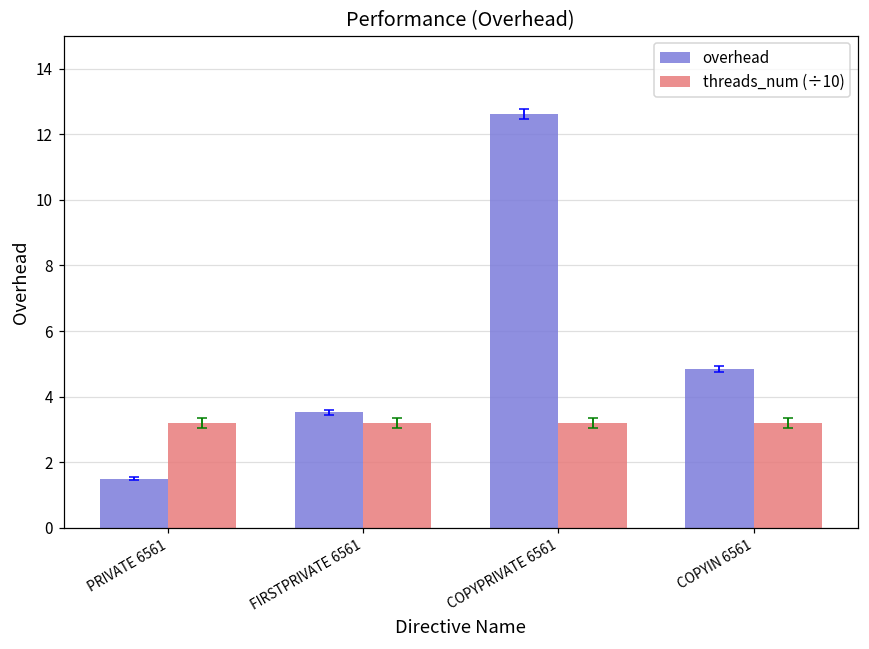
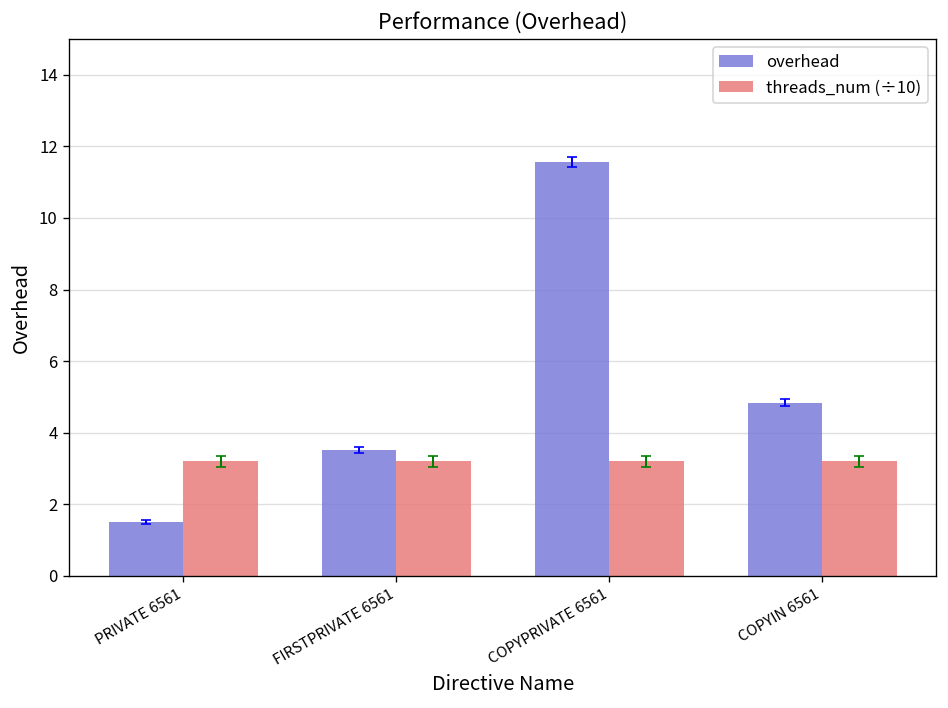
  {
    "overhead": {
      "PRIVATE 6561": 1.5,
      "FIRSTPRIVATE 6561": 3.5,
-     "COPYPRIVATE 6561": 12.6,
+     "COPYPRIVATE 6561": 11.6,
      "COPYIN 6561": 4.8
    },
    "threads_num (÷10)": {
      "PRIVATE 6561": 3.2,
      "FIRSTPRIVATE 6561": 3.2,
      "COPYPRIVATE 6561": 3.2,
      "COPYIN 6561": 3.2
    }
  }
